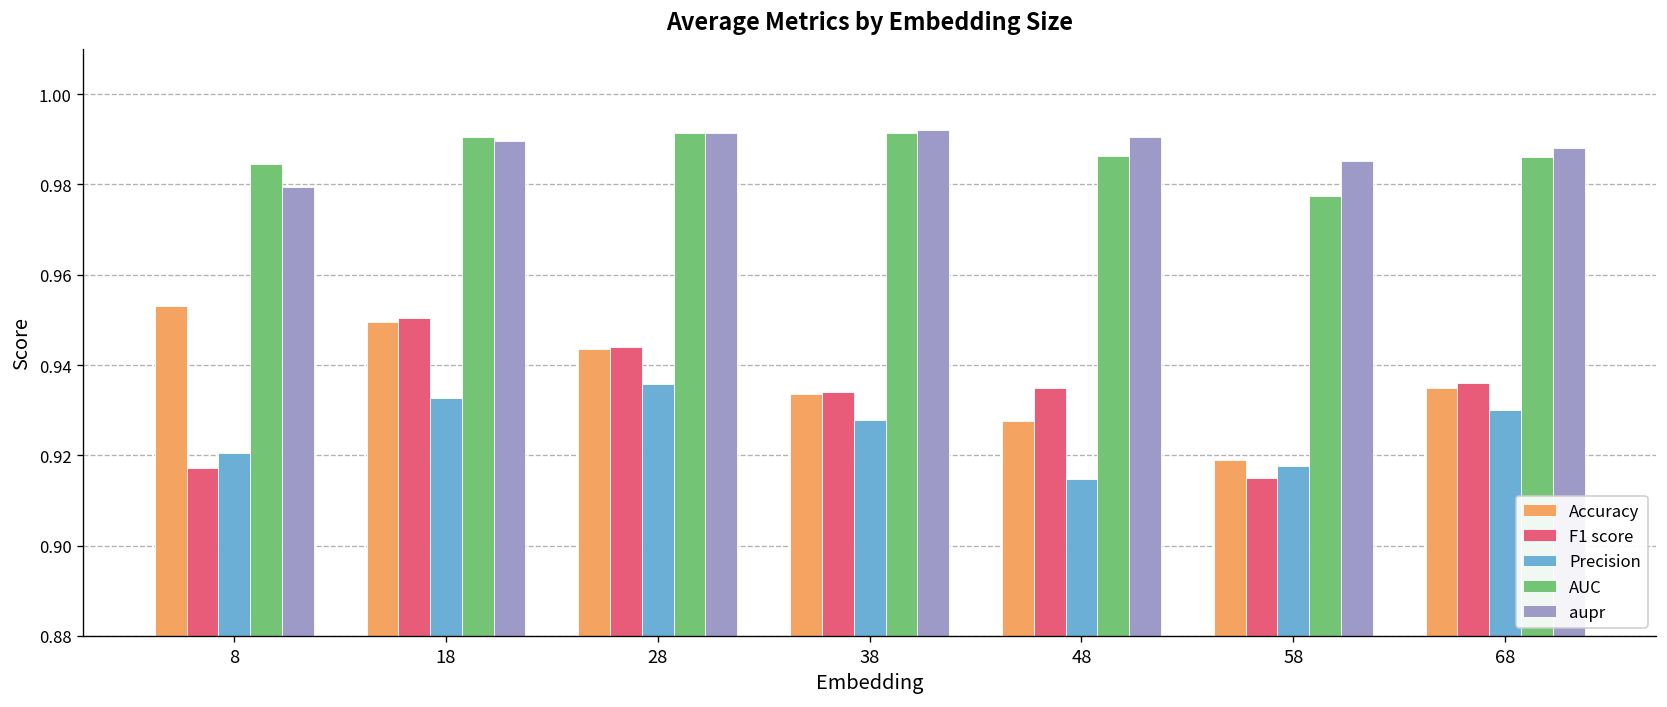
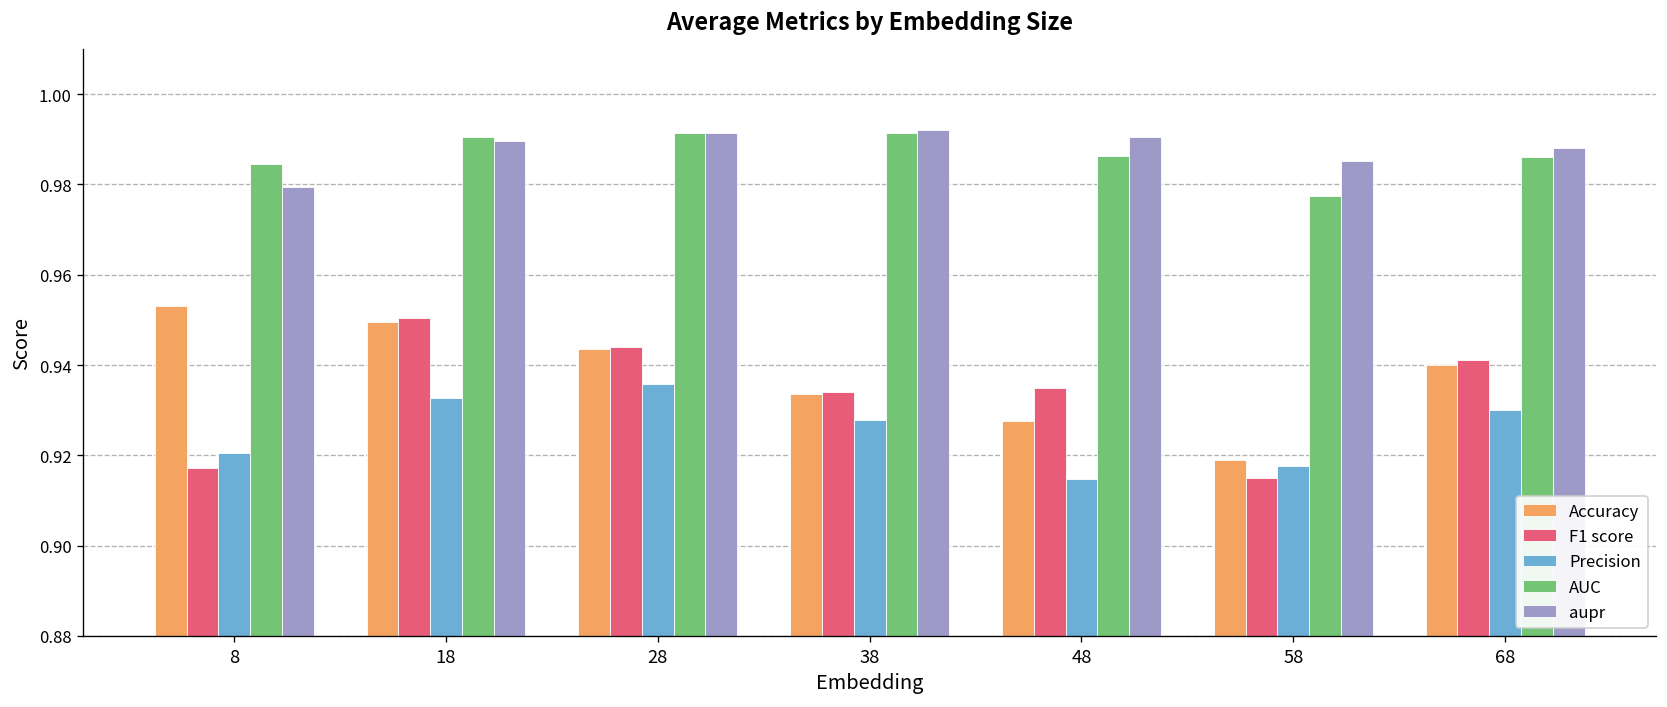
  {
    "Accuracy": {
      "8": 0.953,
      "18": 0.950,
      "28": 0.944,
      "38": 0.934,
      "48": 0.928,
      "58": 0.919,
-     "68": 0.935
+     "68": 0.940
    },
    "F1 score": {
      "8": 0.917,
      "18": 0.950,
      "28": 0.944,
      "38": 0.934,
      "48": 0.935,
      "58": 0.915,
-     "68": 0.936
+     "68": 0.941
    },
    "AUC": {
      "8": 0.985,
      "18": 0.991,
      "28": 0.991,
      "38": 0.991,
      "48": 0.986,
      "58": 0.978,
      "68": 0.986
    }
  }
